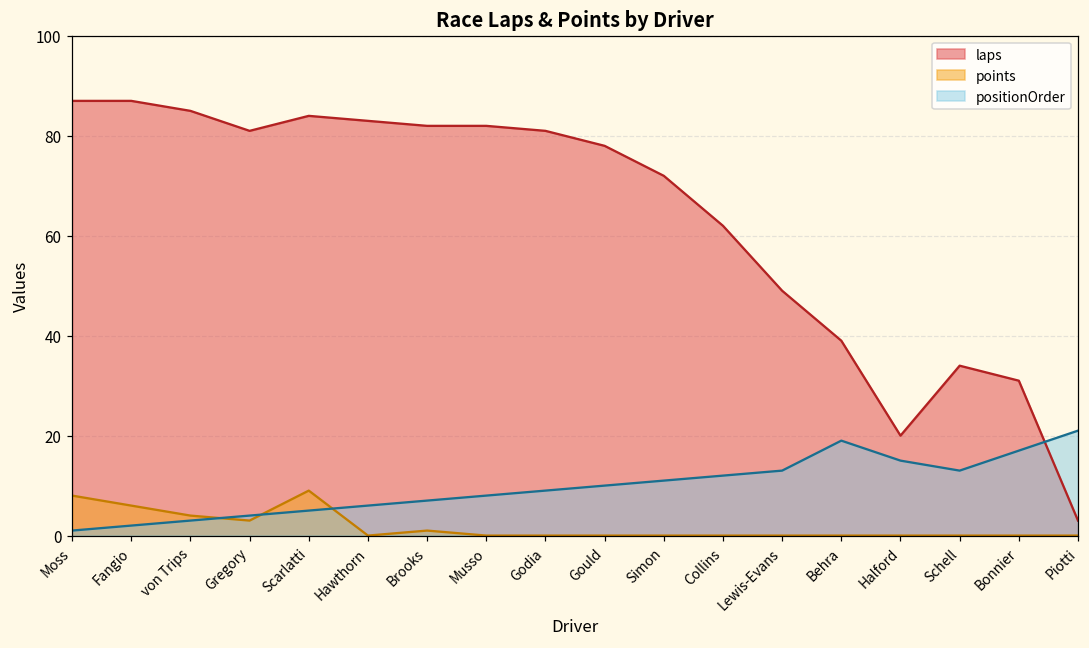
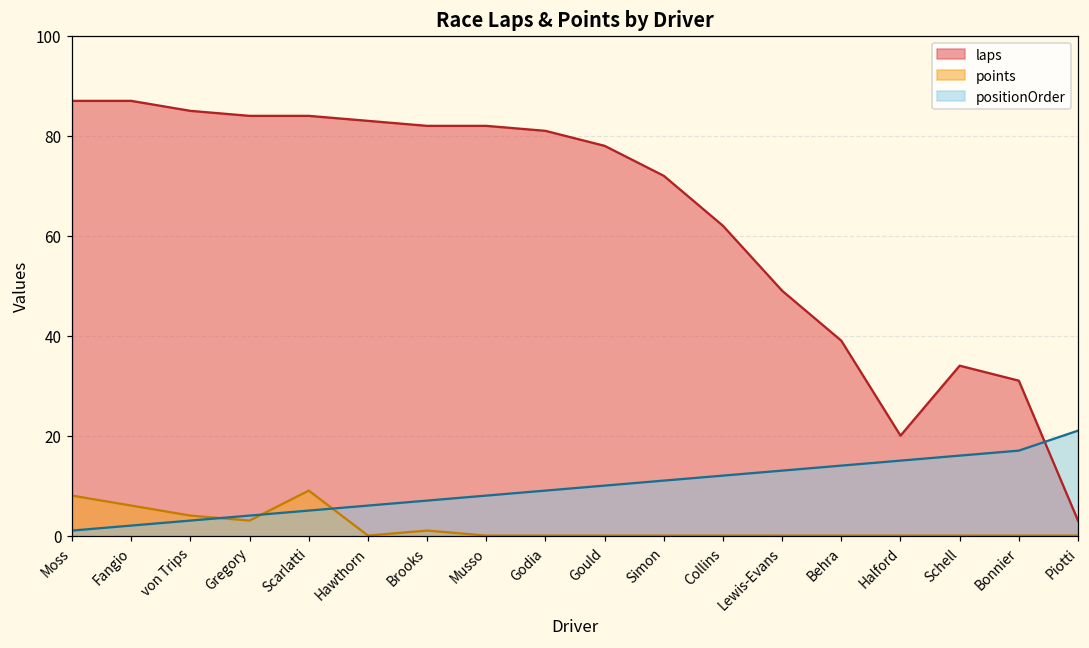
  {
    "laps": {
      "Moss": 87,
      "Fangio": 87,
      "von Trips": 85,
-     "Gregory": 81,
+     "Gregory": 84,
      "Scarlatti": 84,
      "Hawthorn": 83,
      "Brooks": 82,
      "Musso": 82,
      "Godia": 81,
      "Gould": 78,
      "Simon": 72,
      "Collins": 62,
      "Lewis-Evans": 49,
      "Behra": 39,
      "Halford": 20,
      "Schell": 34,
      "Bonnier": 31,
      "Piotti": 3
    },
    "points": {
      "Moss": 8,
      "Fangio": 6,
      "von Trips": 4,
      "Gregory": 3,
      "Scarlatti": 9,
      "Hawthorn": 0,
      "Brooks": 1,
      "Musso": 0,
      "Godia": 0,
      "Gould": 0,
      "Simon": 0,
      "Collins": 0,
      "Lewis-Evans": 0,
      "Behra": 0,
      "Halford": 0,
      "Schell": 0,
      "Bonnier": 0,
      "Piotti": 0
    },
    "positionOrder": {
      "Moss": 1,
      "Fangio": 2,
      "von Trips": 3,
      "Gregory": 4,
      "Scarlatti": 5,
      "Hawthorn": 6,
      "Brooks": 7,
      "Musso": 8,
      "Godia": 9,
      "Gould": 10,
      "Simon": 11,
      "Collins": 12,
      "Lewis-Evans": 13,
-     "Behra": 19,
+     "Behra": 14,
      "Halford": 15,
-     "Schell": 13,
+     "Schell": 16,
      "Bonnier": 17,
      "Piotti": 21
    }
  }
